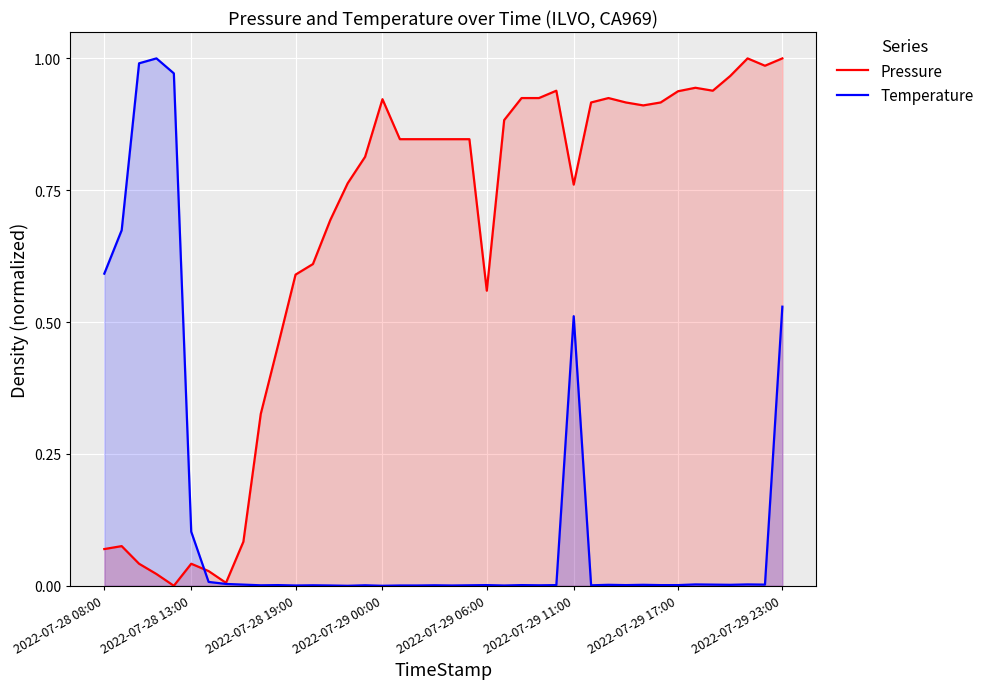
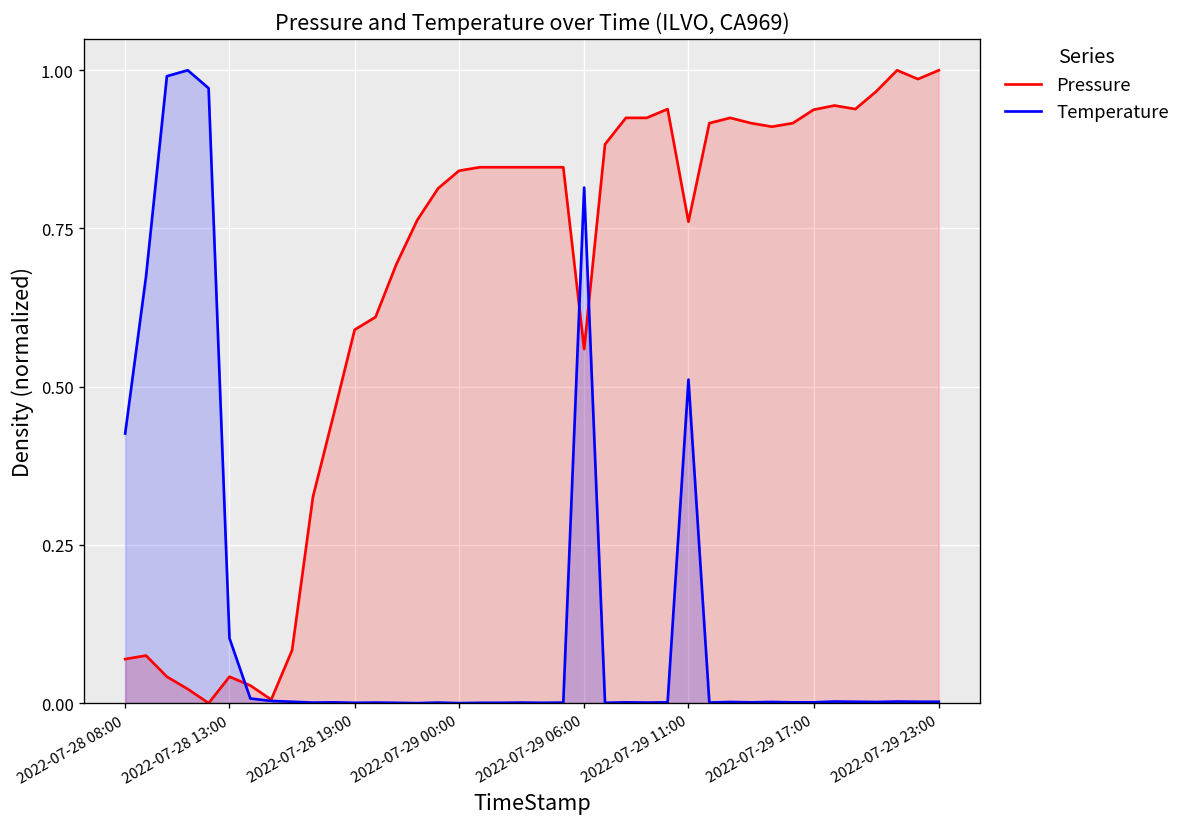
  {
    "Pressure": {
      "2022-07-28 08:00": 0.07,
      "2022-07-28 13:00": 0.04,
      "2022-07-28 19:00": 0.59,
-     "2022-07-29 00:00": 0.92,
+     "2022-07-29 00:00": 0.84,
      "2022-07-29 06:00": 0.56,
      "2022-07-29 11:00": 0.76,
      "2022-07-29 17:00": 0.94,
      "2022-07-29 23:00": 1.00
    },
    "Temperature": {
-     "2022-07-28 08:00": 0.59,
+     "2022-07-28 08:00": 0.43,
      "2022-07-28 13:00": 0.10,
      "2022-07-28 19:00": 0.00,
      "2022-07-29 00:00": 0.00,
-     "2022-07-29 06:00": 0.00,
+     "2022-07-29 06:00": 0.81,
      "2022-07-29 11:00": 0.51,
      "2022-07-29 17:00": 0.00,
-     "2022-07-29 23:00": 0.53
+     "2022-07-29 23:00": 0.00
    }
  }
